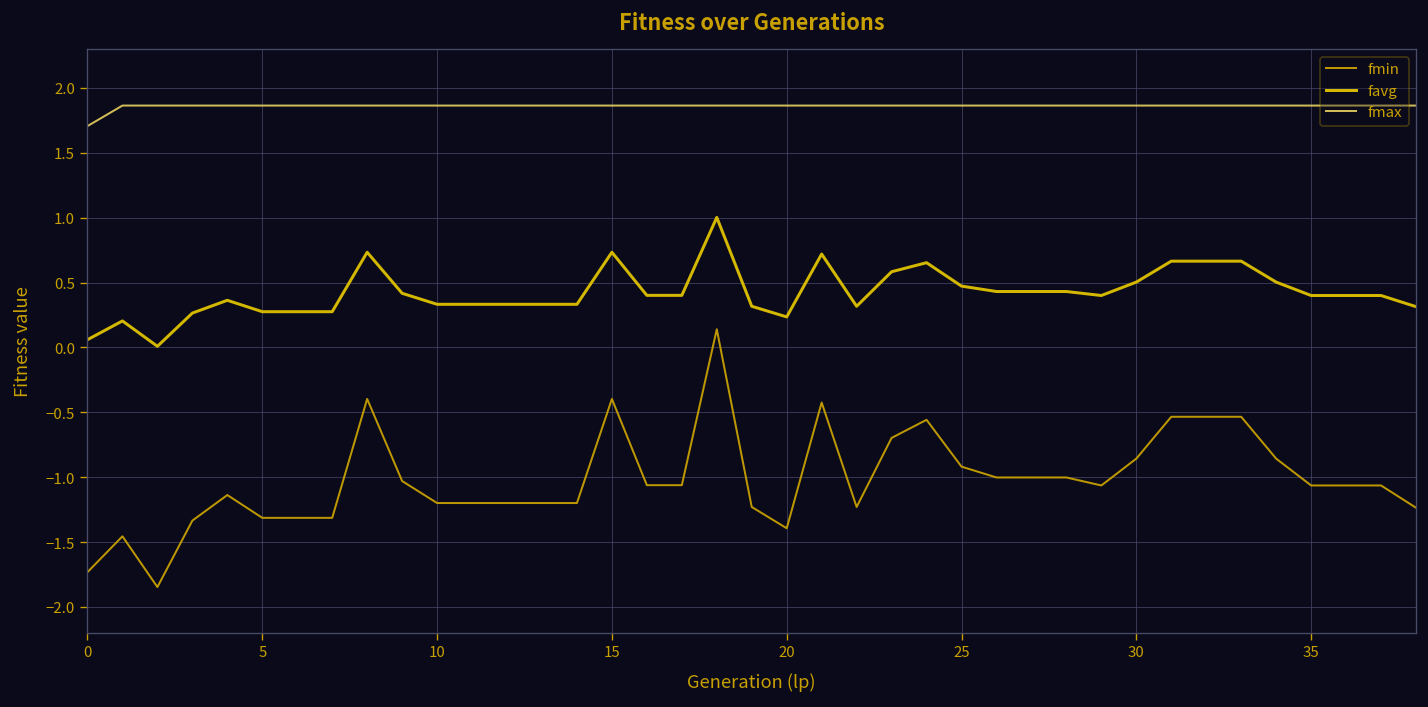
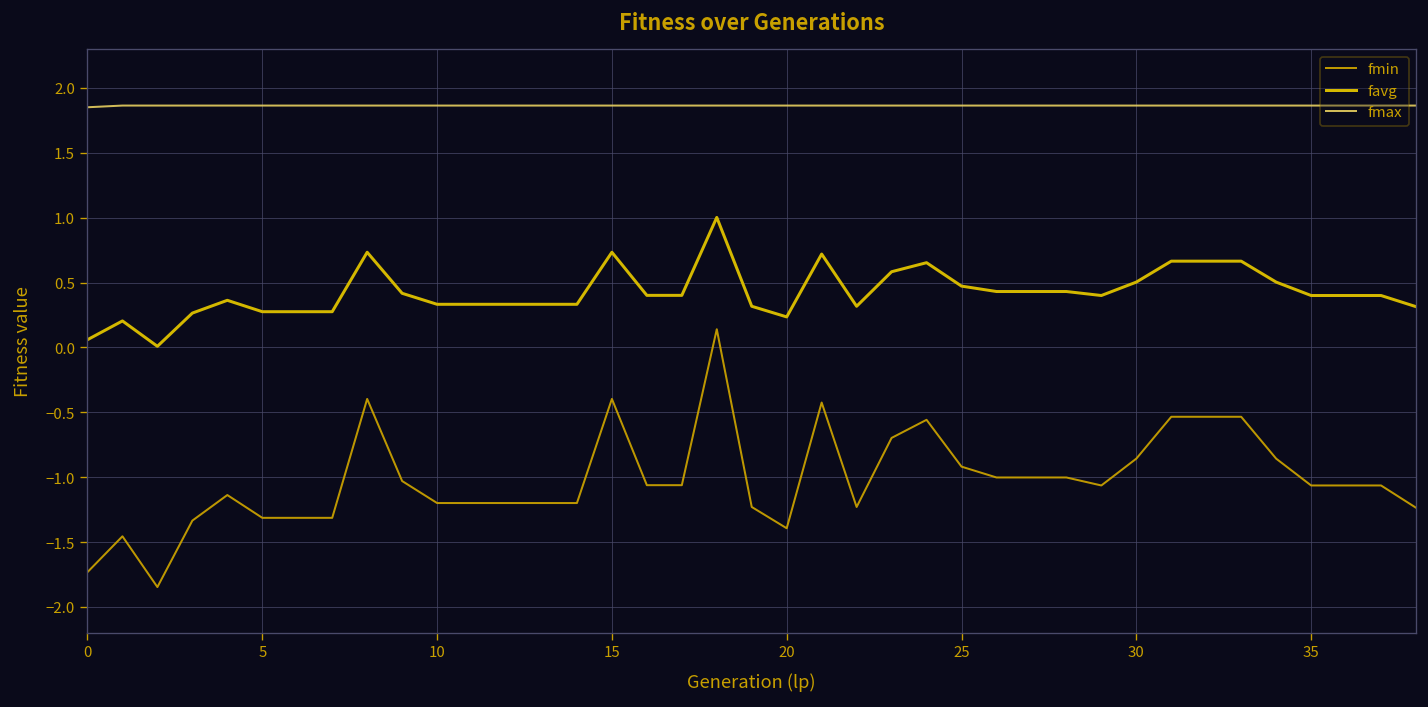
  {
    "fmax": {
-     "0": 1.71,
+     "0": 1.85,
      "5": 1.86,
      "10": 1.86,
      "15": 1.86,
      "20": 1.86,
      "25": 1.86,
      "30": 1.86,
      "35": 1.86
    }
  }
